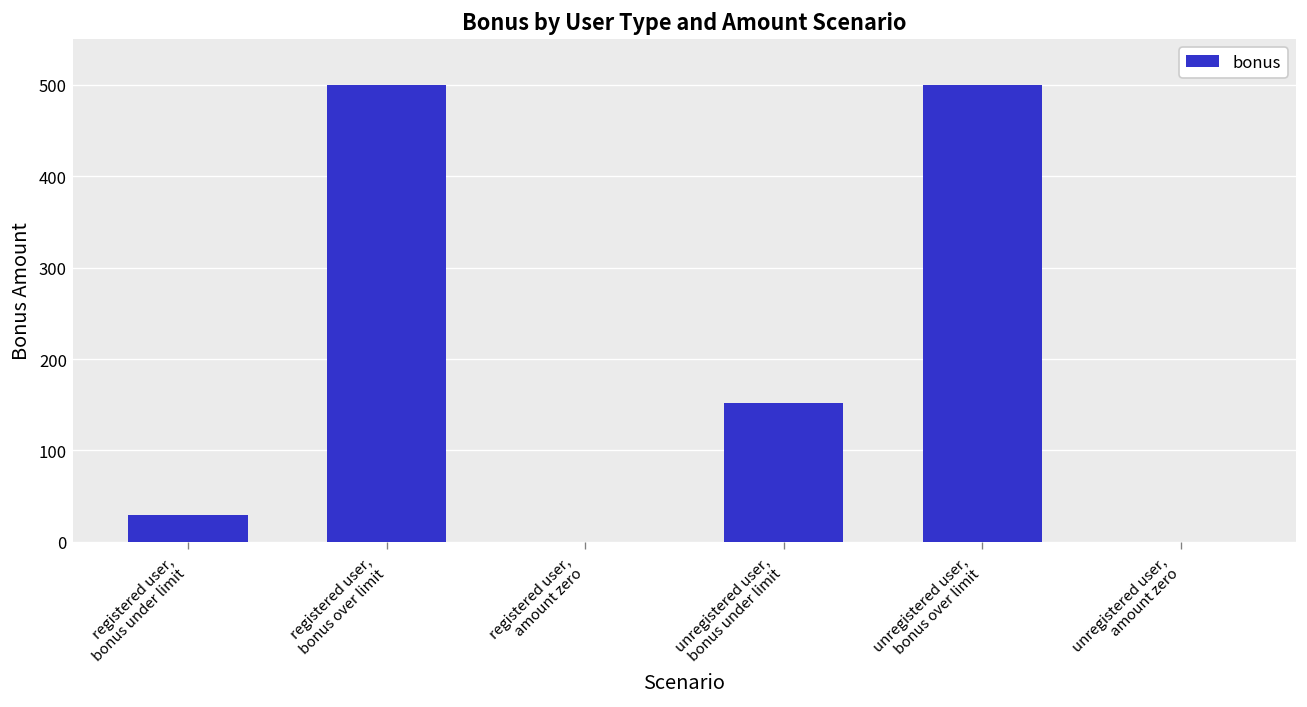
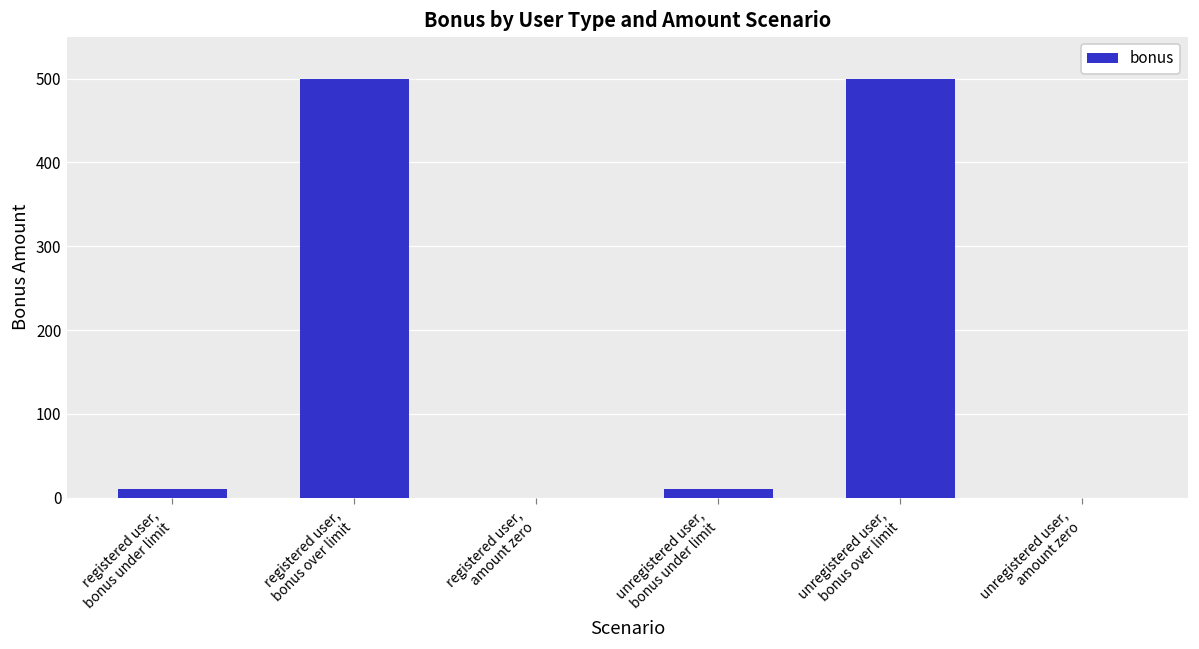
  {
-   "registered user, bonus under limit": 30,
+   "registered user, bonus under limit": 10,
    "registered user, bonus over limit": 500,
    "registered user, amount zero": 0,
-   "unregistered user, bonus under limit": 150,
+   "unregistered user, bonus under limit": 10,
    "unregistered user, bonus over limit": 500,
    "unregistered user, amount zero": 0
  }
